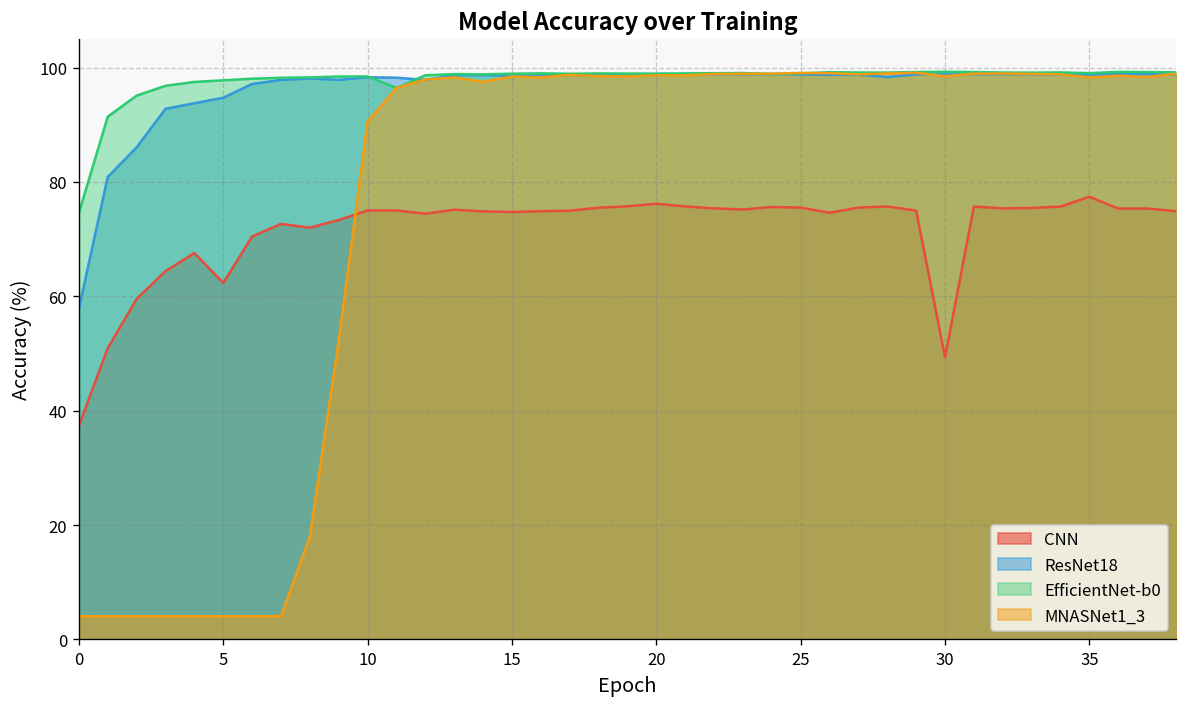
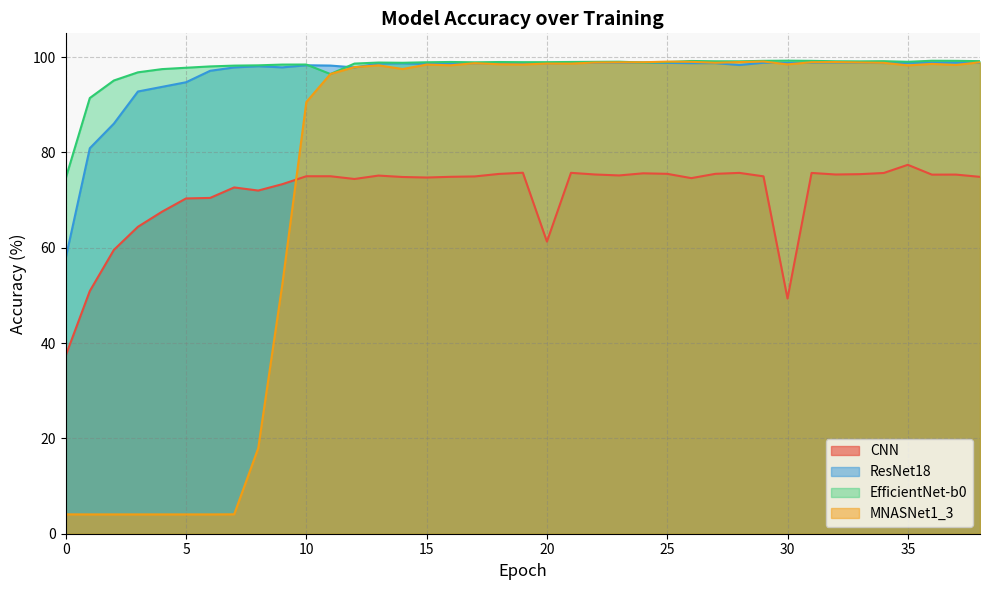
  {
    "CNN": {
      "0": 37,
-     "5": 62,
+     "5": 70,
      "10": 75,
      "15": 75,
-     "20": 76,
+     "20": 61,
      "25": 76,
      "30": 49,
      "35": 77
    },
    "ResNet18": {
      "0": 58,
      "5": 95
    },
    "EfficientNet-b0": {
      "0": 75,
      "5": 98
    },
    "MNASNet1_3": {
      "0": 4,
      "5": 4,
      "10": 91,
      "35": 98
    }
  }
